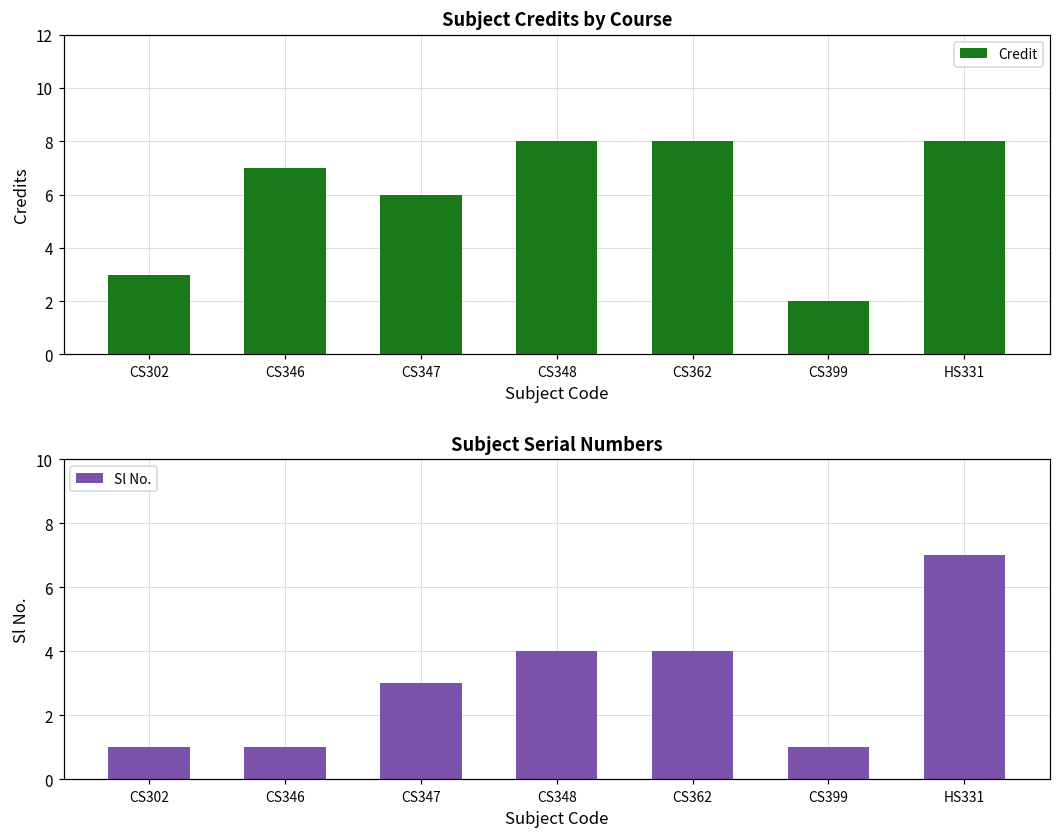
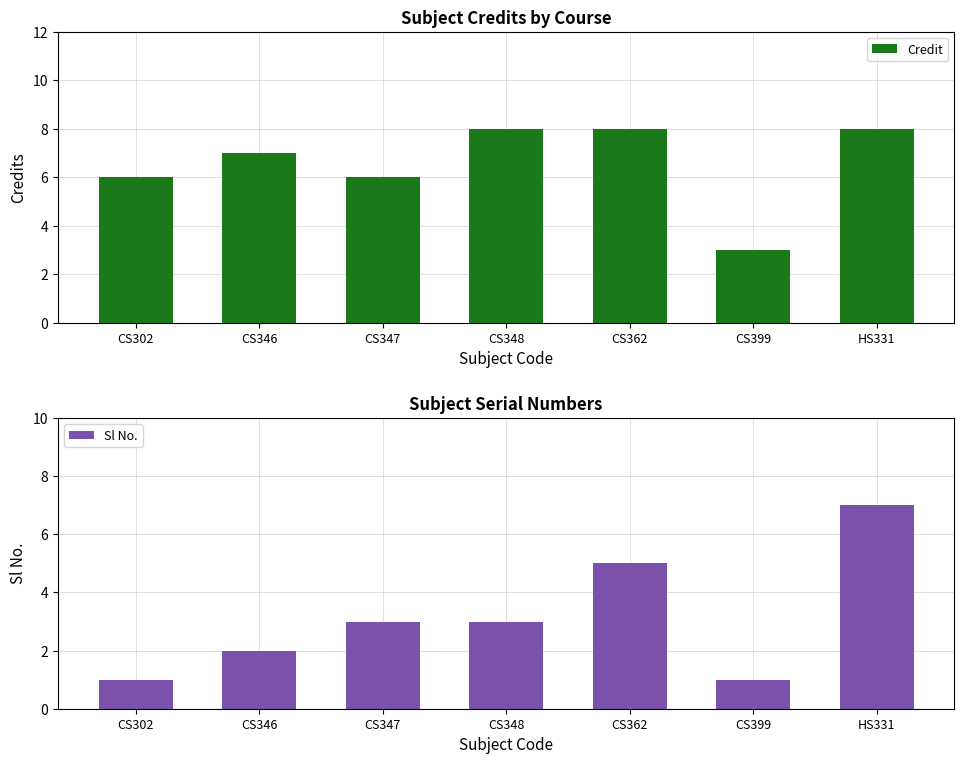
  {
    "Subject Credits by Course": {
-     "CS302": 3,
+     "CS302": 6,
      "CS346": 7,
      "CS347": 6,
      "CS348": 8,
      "CS362": 8,
-     "CS399": 2,
+     "CS399": 3,
      "HS331": 8
    },
    "Subject Serial Numbers": {
      "CS302": 1,
-     "CS346": 1,
+     "CS346": 2,
      "CS347": 3,
-     "CS348": 4,
-     "CS362": 4,
+     "CS348": 3,
+     "CS362": 5,
      "CS399": 1,
      "HS331": 7
    }
  }
